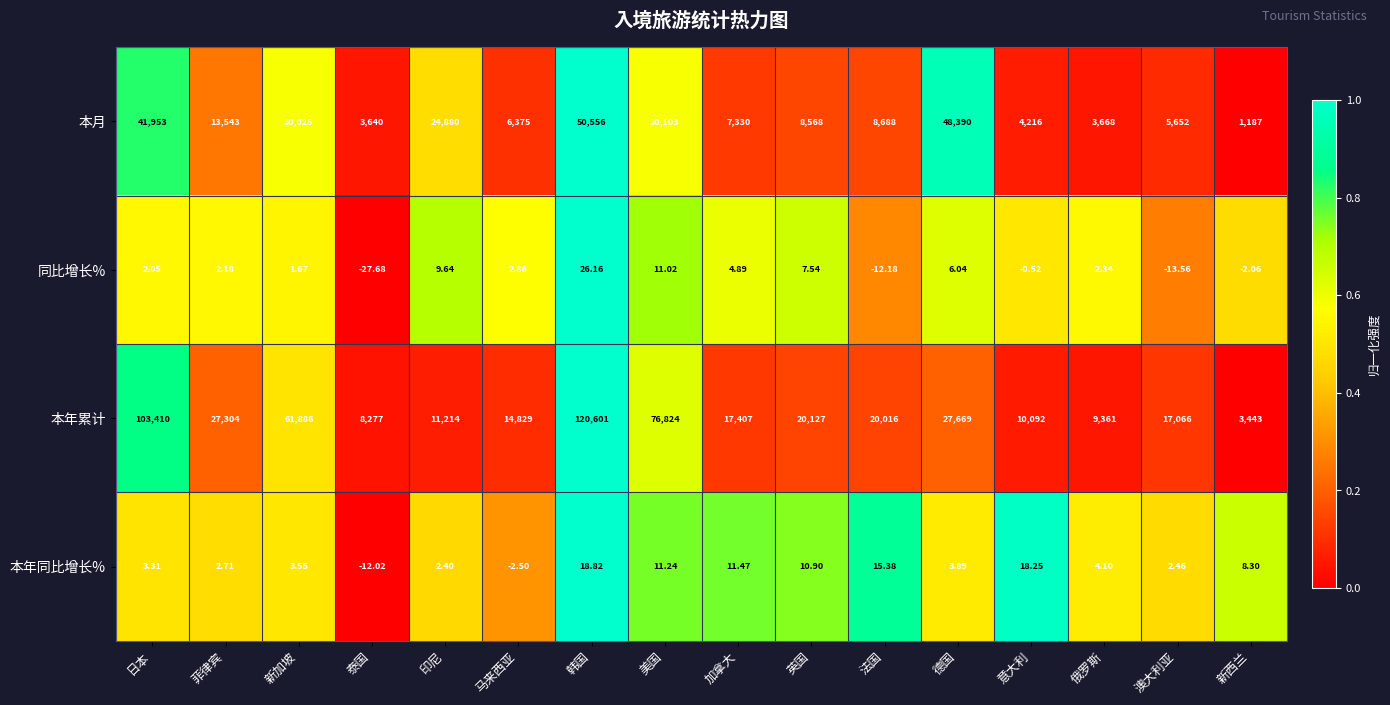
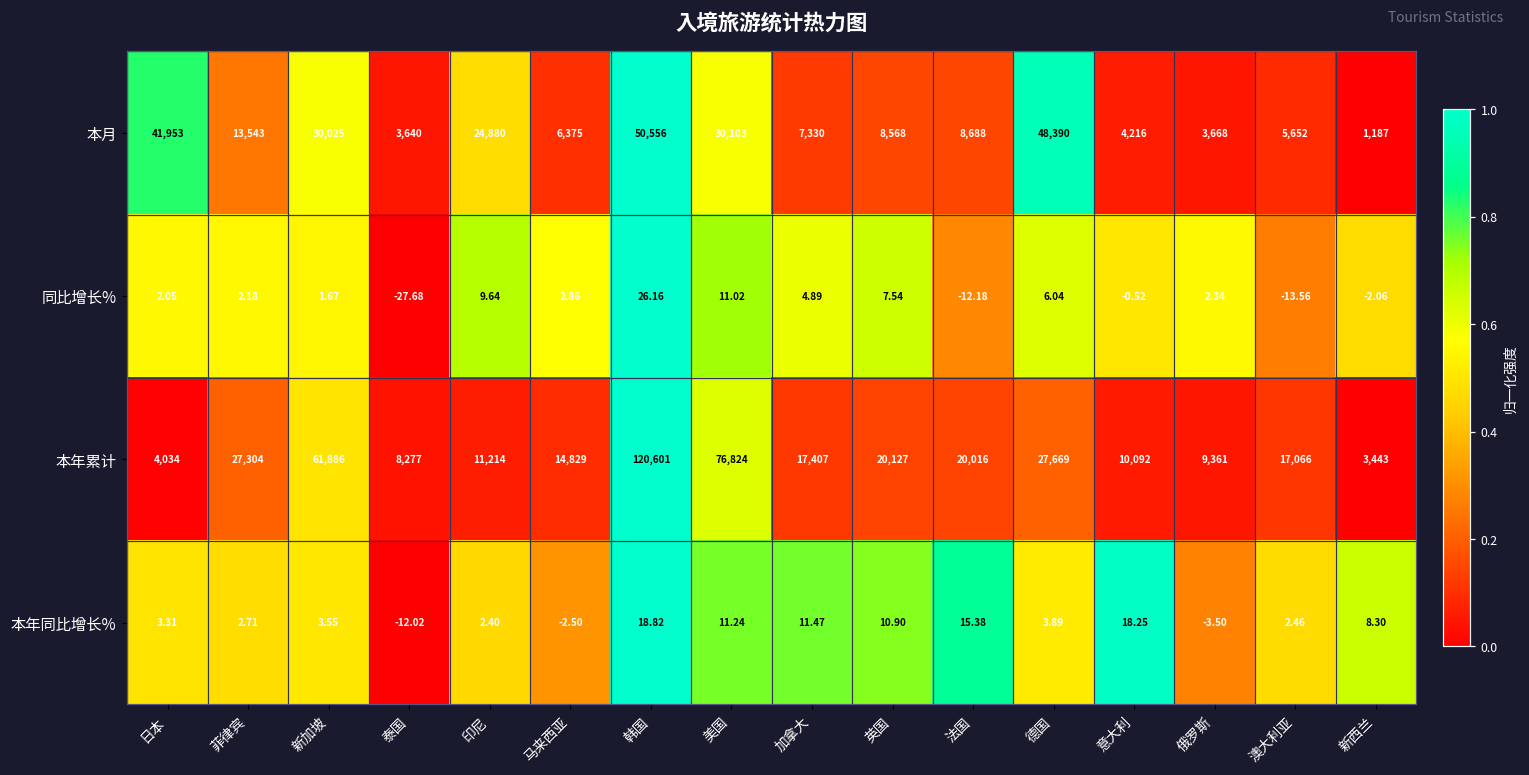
  {
    "本月": {
      "日本": "41,953",
      "菲律宾": "13,543",
      "新加坡": "30,025",
      "泰国": "3,640",
      "印尼": "24,880",
      "马来西亚": "6,375",
      "韩国": "50,556",
      "美国": "30,103",
      "加拿大": "7,330",
      "英国": "8,568",
      "法国": "8,688",
      "德国": "48,390",
      "意大利": "4,216",
      "俄罗斯": "3,668",
      "澳大利亚": "5,652",
      "新西兰": "1,187"
    },
    "同比增长%": {
      "日本": "2.05",
      "菲律宾": "2.18",
      "新加坡": "1.67",
      "泰国": "-27.68",
      "印尼": "9.64",
      "马来西亚": "2.86",
      "韩国": "26.16",
      "美国": "11.02",
      "加拿大": "4.89",
      "英国": "7.54",
      "法国": "-12.18",
      "德国": "6.04",
      "意大利": "-0.52",
      "俄罗斯": "2.34",
      "澳大利亚": "-13.56",
      "新西兰": "-2.06"
    },
    "本年累计": {
-     "日本": "103,410",
+     "日本": "4,034",
      "菲律宾": "27,304",
      "新加坡": "61,886",
      "泰国": "8,277",
      "印尼": "11,214",
      "马来西亚": "14,829",
      "韩国": "120,601",
      "美国": "76,824",
      "加拿大": "17,407",
      "英国": "20,127",
      "法国": "20,016",
      "德国": "27,669",
      "意大利": "10,092",
      "俄罗斯": "9,361",
      "澳大利亚": "17,066",
      "新西兰": "3,443"
    },
    "本年同比增长%": {
      "日本": "3.31",
      "菲律宾": "2.71",
      "新加坡": "3.55",
      "泰国": "-12.02",
      "印尼": "2.40",
      "马来西亚": "-2.50",
      "韩国": "18.82",
      "美国": "11.24",
      "加拿大": "11.47",
      "英国": "10.90",
      "法国": "15.38",
      "德国": "3.89",
      "意大利": "18.25",
-     "俄罗斯": "4.10",
+     "俄罗斯": "-3.50",
      "澳大利亚": "2.46",
      "新西兰": "8.30"
    }
  }
